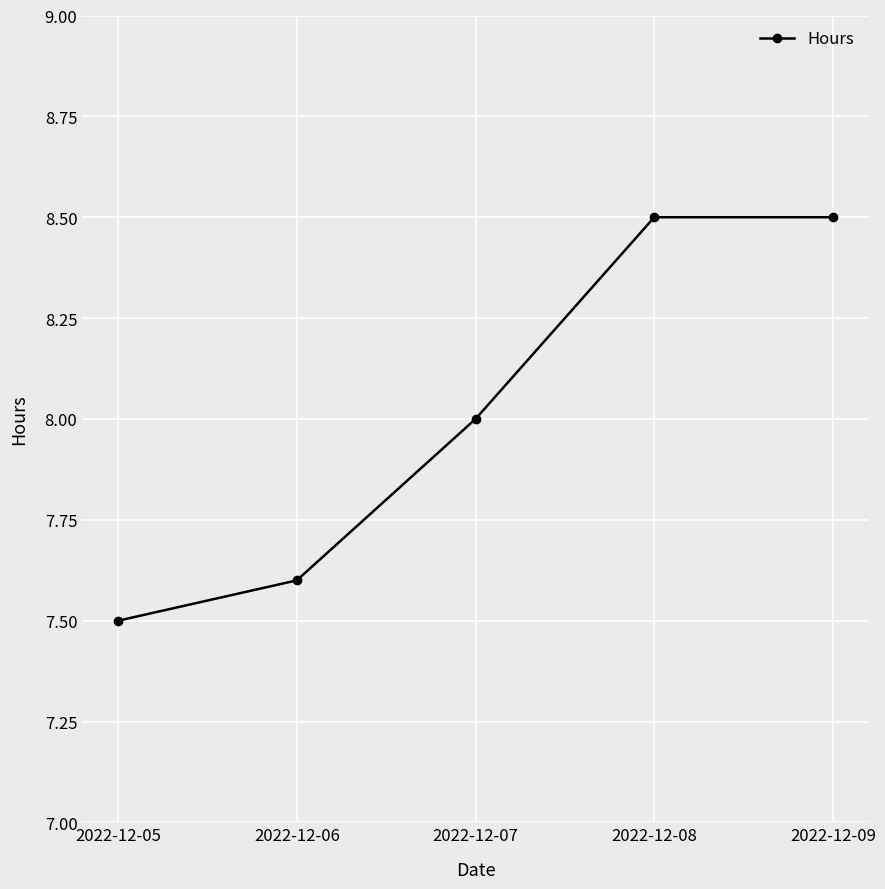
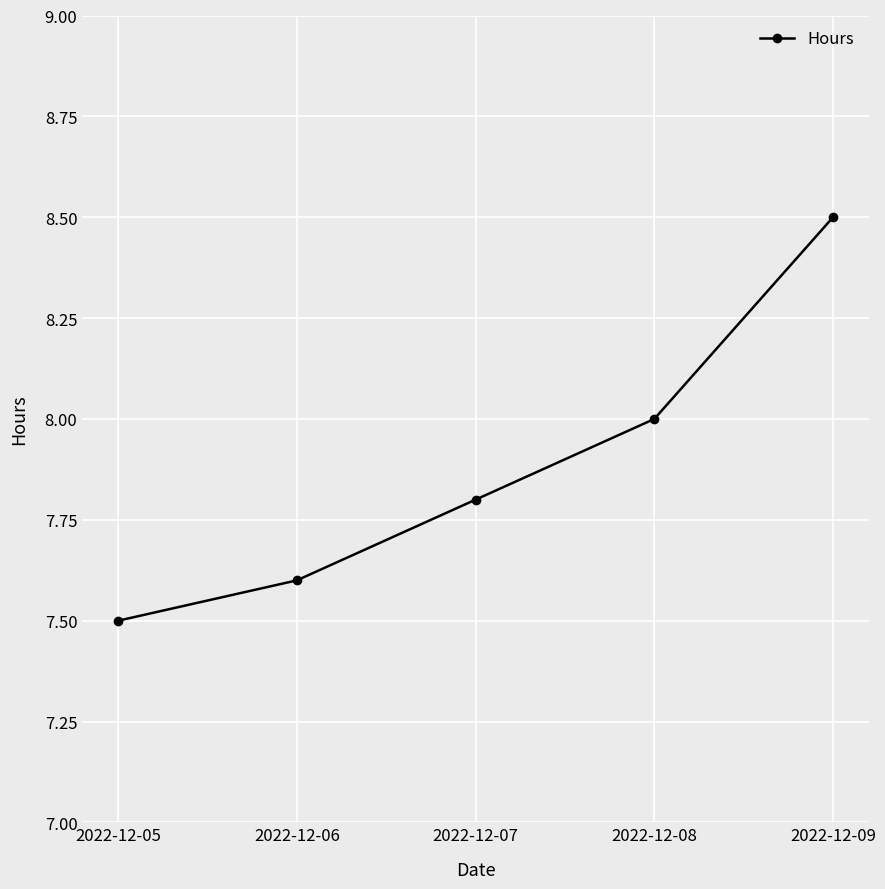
  {
    "2022-12-05": 7.5,
    "2022-12-06": 7.6,
-   "2022-12-07": 8.0,
-   "2022-12-08": 8.5,
+   "2022-12-07": 7.8,
+   "2022-12-08": 8.0,
    "2022-12-09": 8.5
  }
